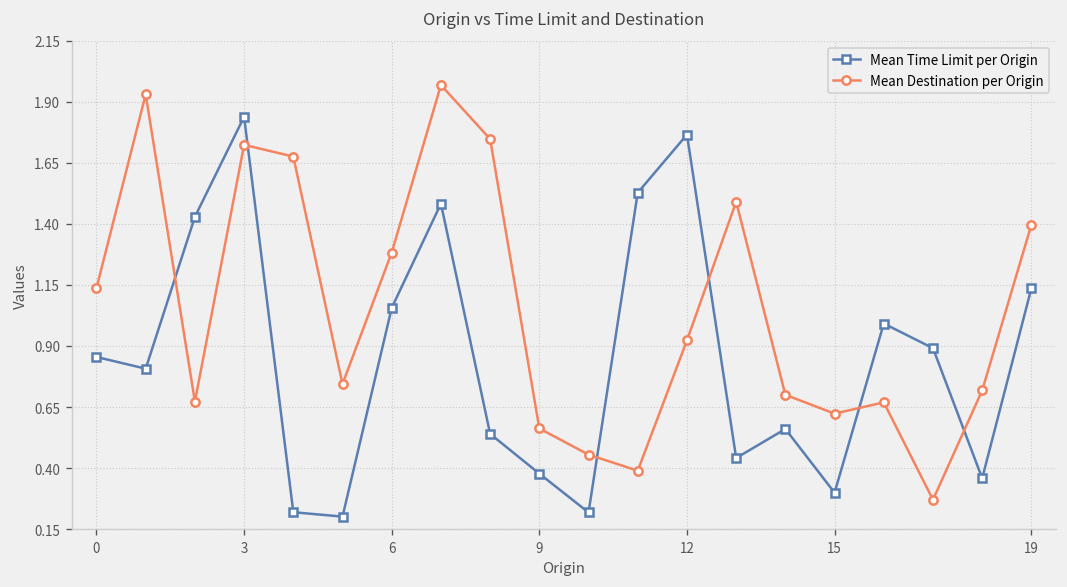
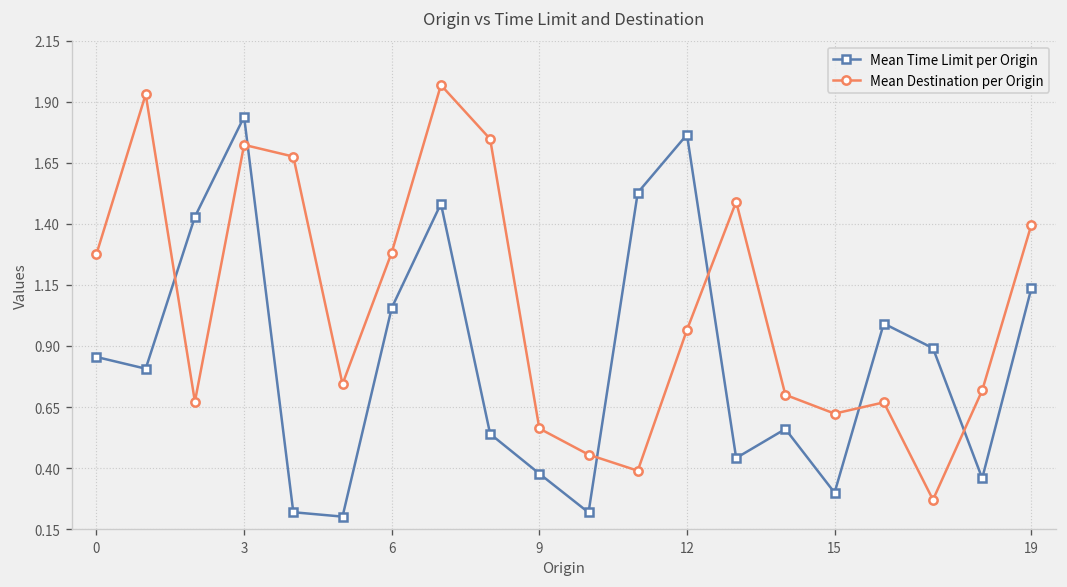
  {
    "Mean Time Limit per Origin": {
      "0": 0.86,
      "3": 1.84,
      "6": 1.06,
      "9": 0.38,
      "12": 1.77,
      "15": 0.30,
      "19": 1.14
    },
    "Mean Destination per Origin": {
-     "0": 1.14,
+     "0": 1.28,
      "3": 1.72,
      "6": 1.28,
      "9": 0.56,
-     "12": 0.92,
+     "12": 0.97,
      "15": 0.62,
      "19": 1.40
    }
  }
